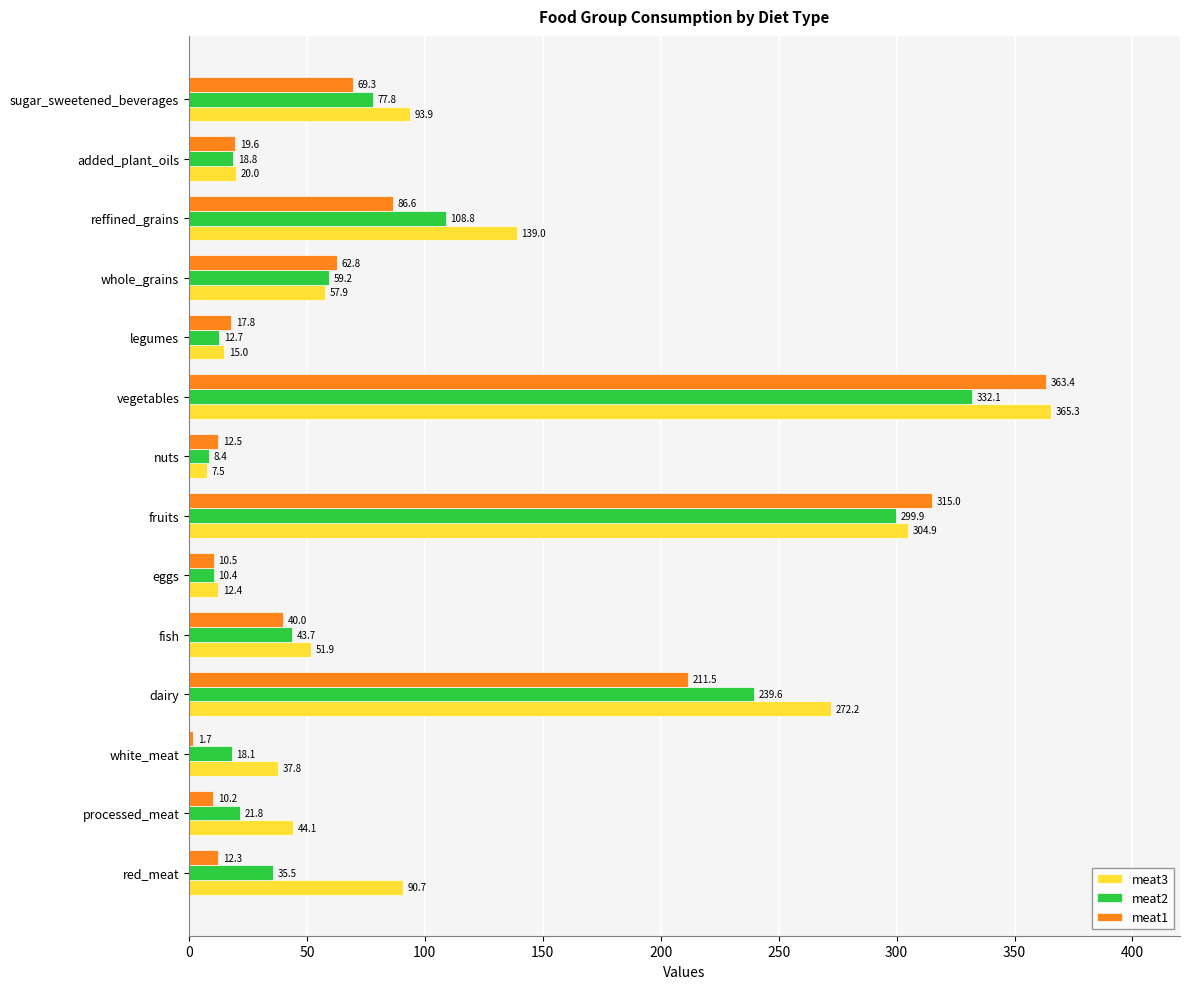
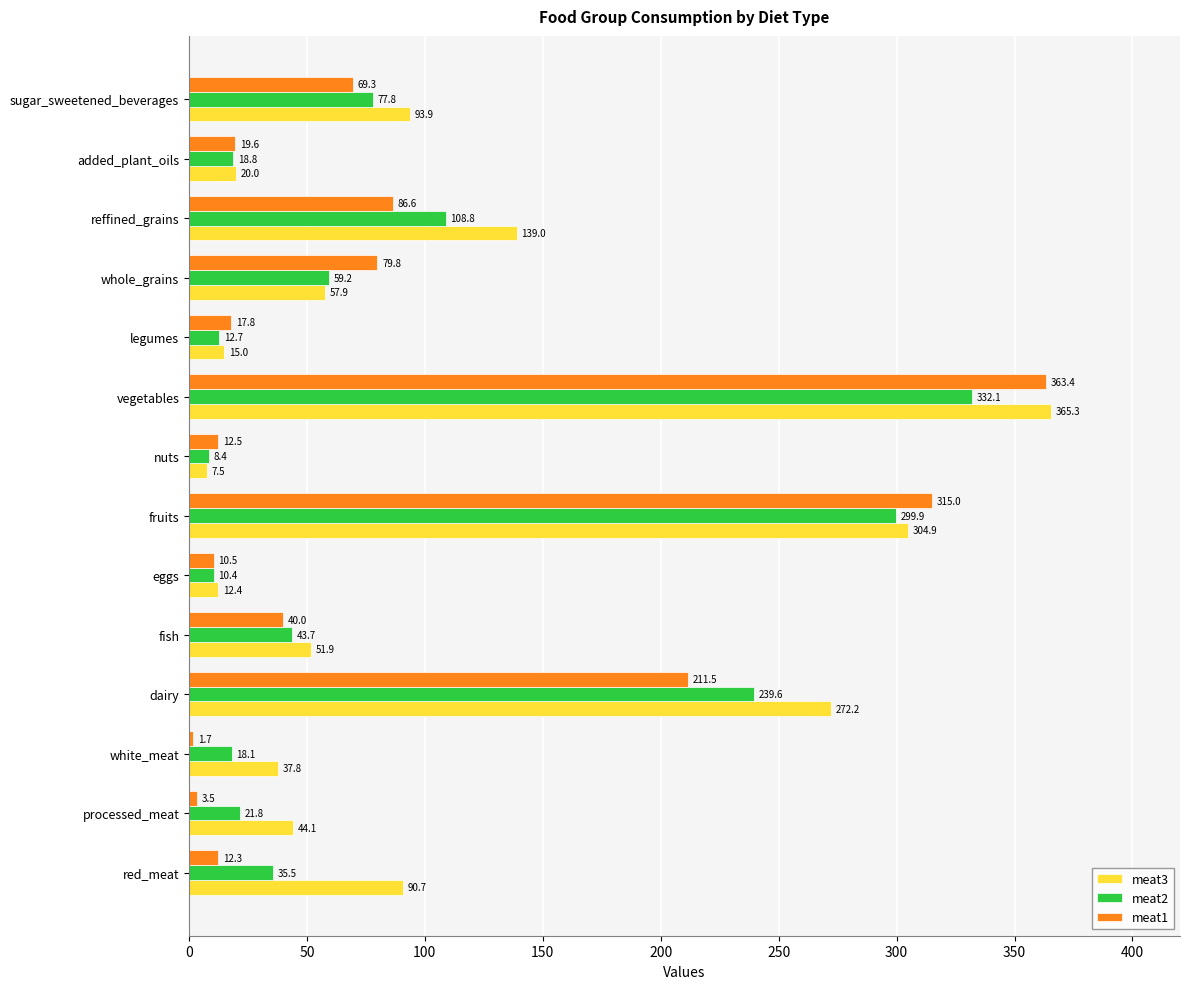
  {
    "meat3": {
      "sugar_sweetened_beverages": 93.9,
      "added_plant_oils": 20.0,
      "reffined_grains": 139.0,
      "whole_grains": 57.9,
      "legumes": 15.0,
      "vegetables": 365.3,
      "nuts": 7.5,
      "fruits": 304.9,
      "eggs": 12.4,
      "fish": 51.9,
      "dairy": 272.2,
      "white_meat": 37.8,
      "processed_meat": 44.1,
      "red_meat": 90.7
    },
    "meat2": {
      "sugar_sweetened_beverages": 77.8,
      "added_plant_oils": 18.8,
      "reffined_grains": 108.8,
      "whole_grains": 59.2,
      "legumes": 12.7,
      "vegetables": 332.1,
      "nuts": 8.4,
      "fruits": 299.9,
      "eggs": 10.4,
      "fish": 43.7,
      "dairy": 239.6,
      "white_meat": 18.1,
      "processed_meat": 21.8,
      "red_meat": 35.5
    },
    "meat1": {
      "sugar_sweetened_beverages": 69.3,
      "added_plant_oils": 19.6,
      "reffined_grains": 86.6,
-     "whole_grains": 62.8,
+     "whole_grains": 79.8,
      "legumes": 17.8,
      "vegetables": 363.4,
      "nuts": 12.5,
      "fruits": 315.0,
      "eggs": 10.5,
      "fish": 40.0,
      "dairy": 211.5,
      "white_meat": 1.7,
-     "processed_meat": 10.2,
+     "processed_meat": 3.5,
      "red_meat": 12.3
    }
  }
